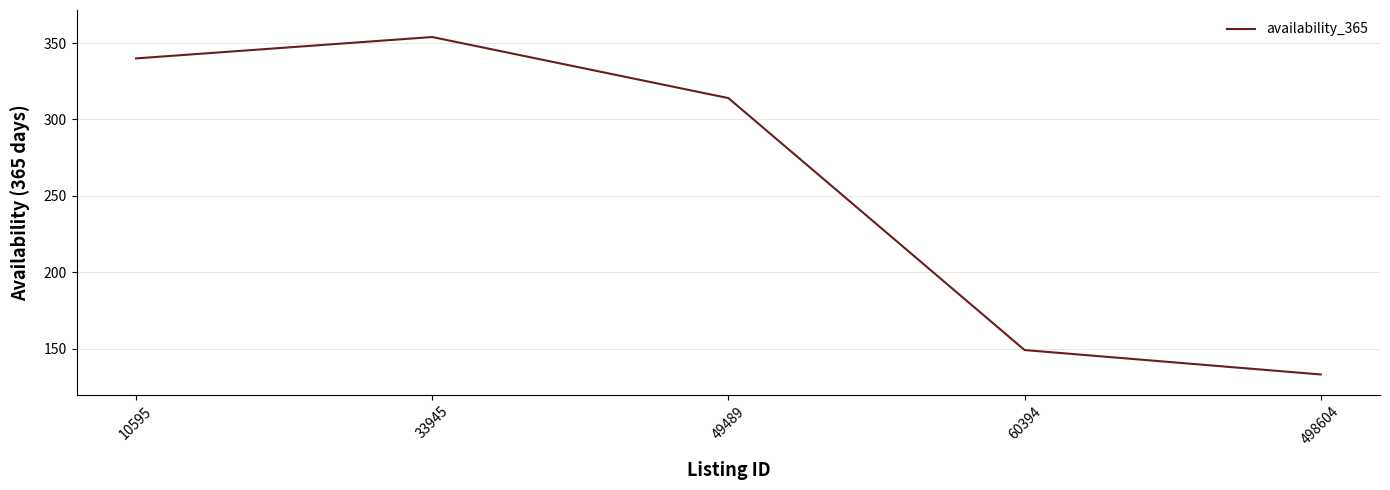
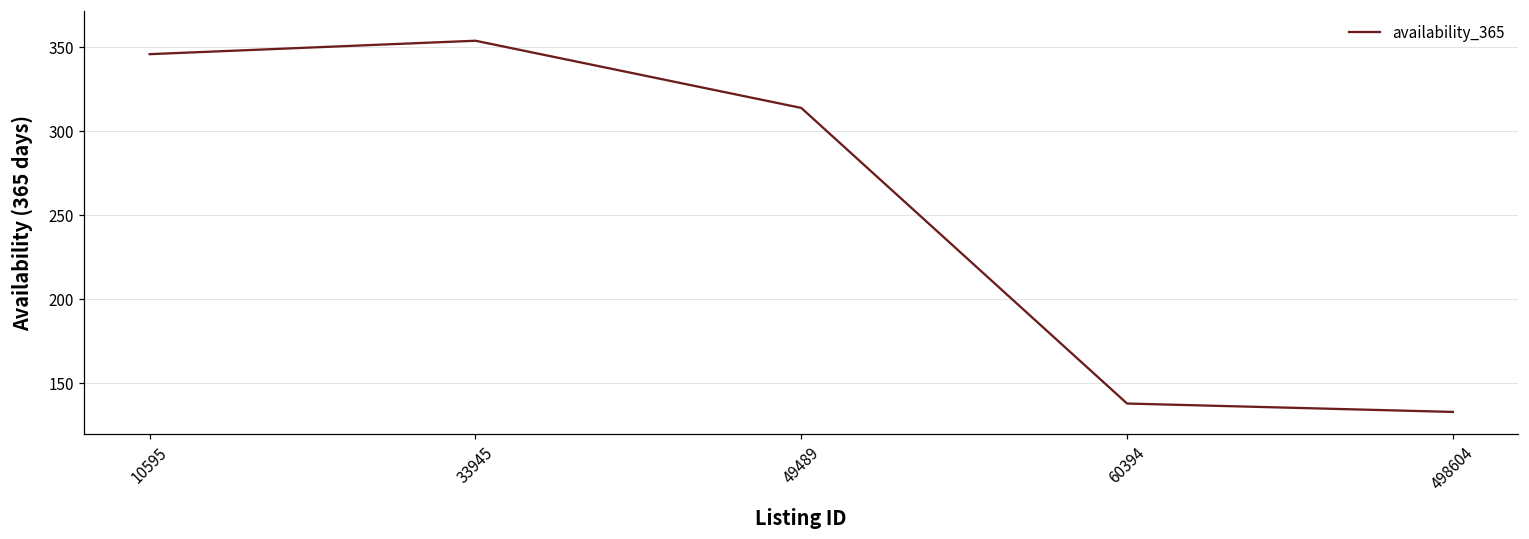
  {
-   "10595": 340,
+   "10595": 346,
    "33945": 354,
    "49489": 314,
-   "60394": 149,
+   "60394": 138,
    "498604": 133
  }
